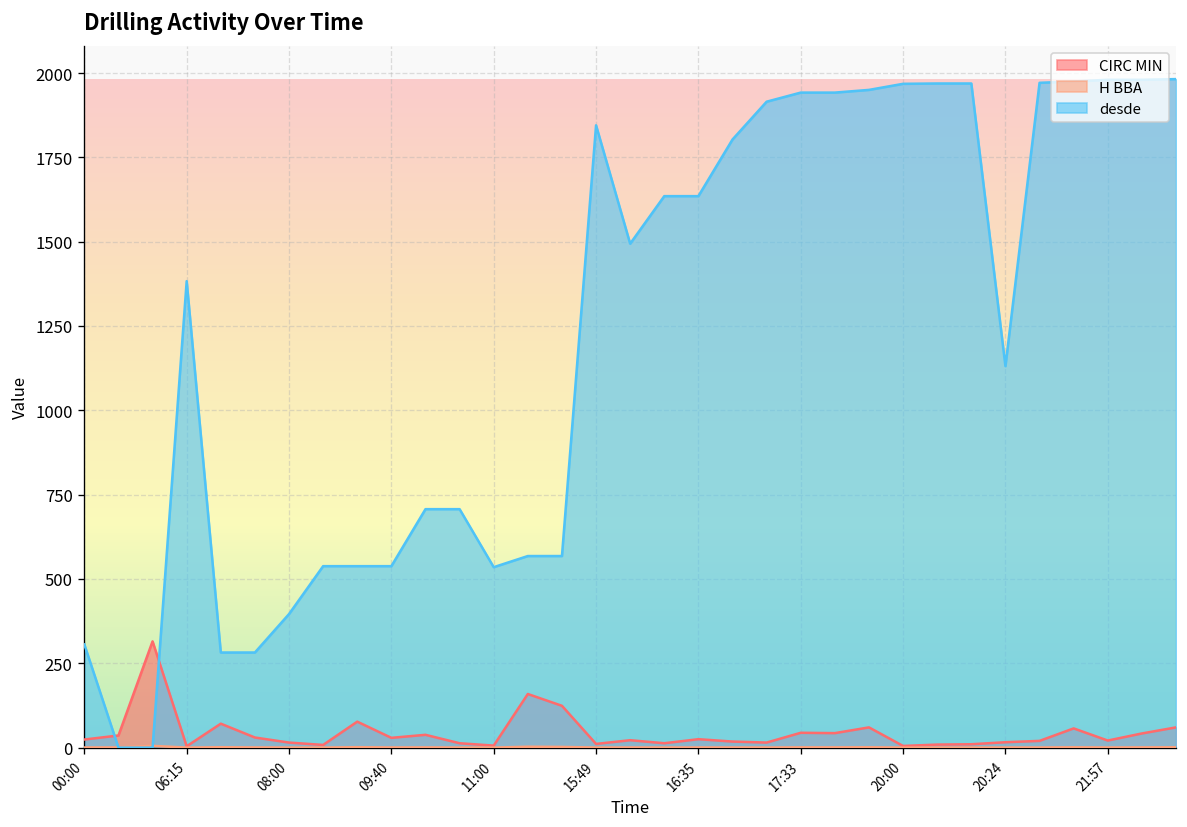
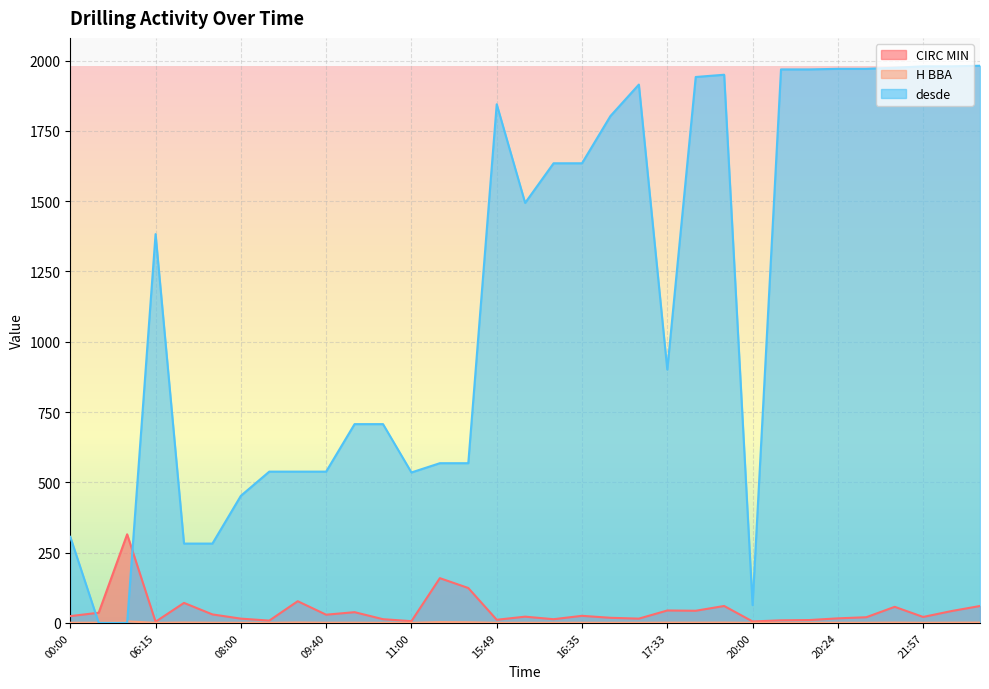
  {
    "desde": {
      "00:00": 310,
      "06:15": 1380,
-     "08:00": 400,
+     "08:00": 450,
      "09:40": 540,
      "11:00": 540,
      "15:49": 1850,
      "16:35": 1640,
-     "17:33": 1940,
-     "20:00": 1970,
-     "20:24": 1130
+     "17:33": 900,
+     "20:00": 60,
+     "20:24": 1970
    }
  }
